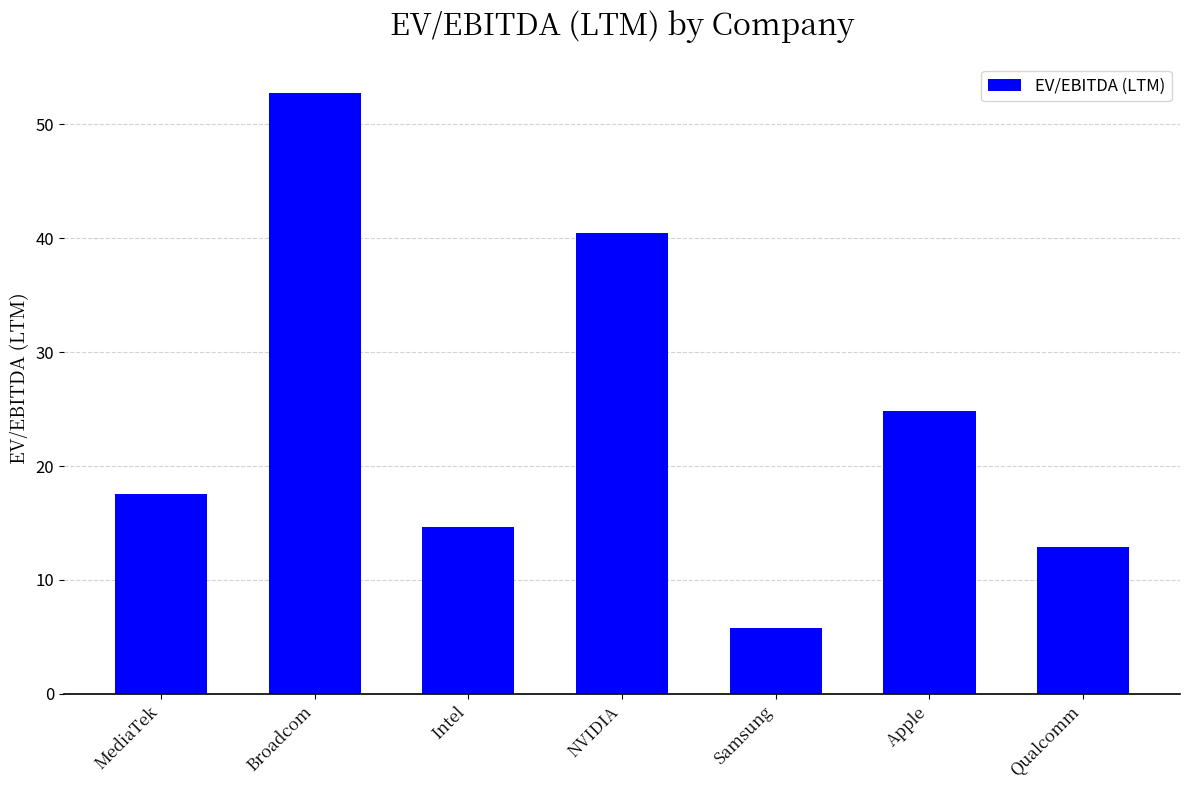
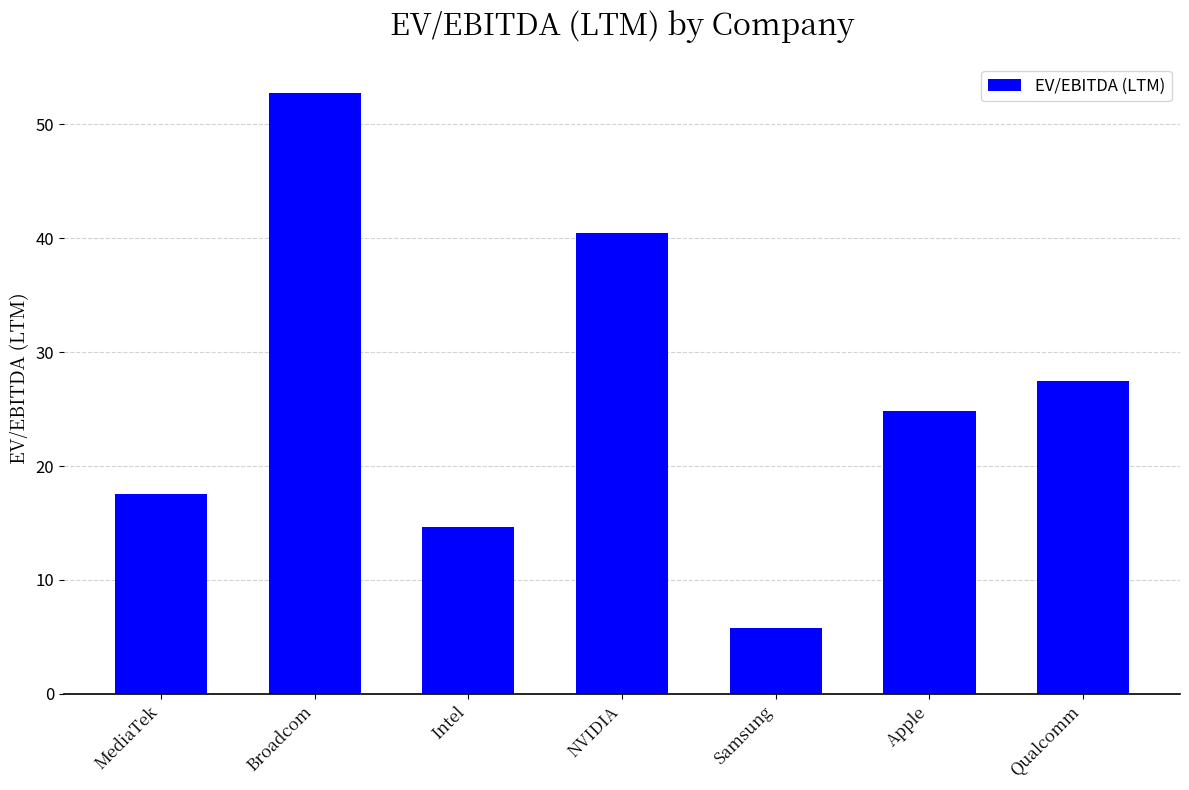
  {
    "MediaTek": 17.5,
    "Broadcom": 52.8,
    "Intel": 14.6,
    "NVIDIA": 40.5,
    "Samsung": 5.8,
    "Apple": 24.8,
-   "Qualcomm": 12.9
+   "Qualcomm": 27.5
  }
